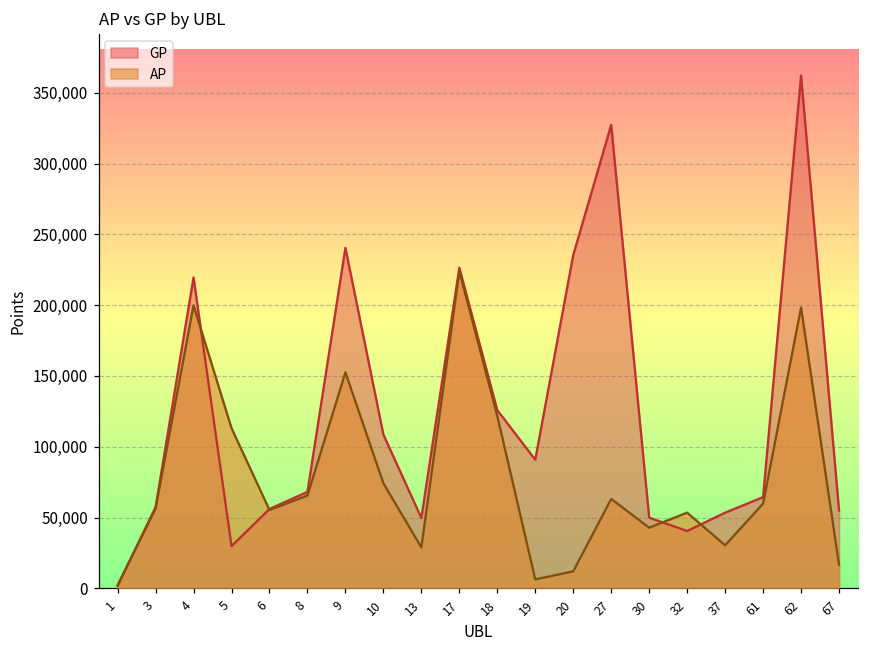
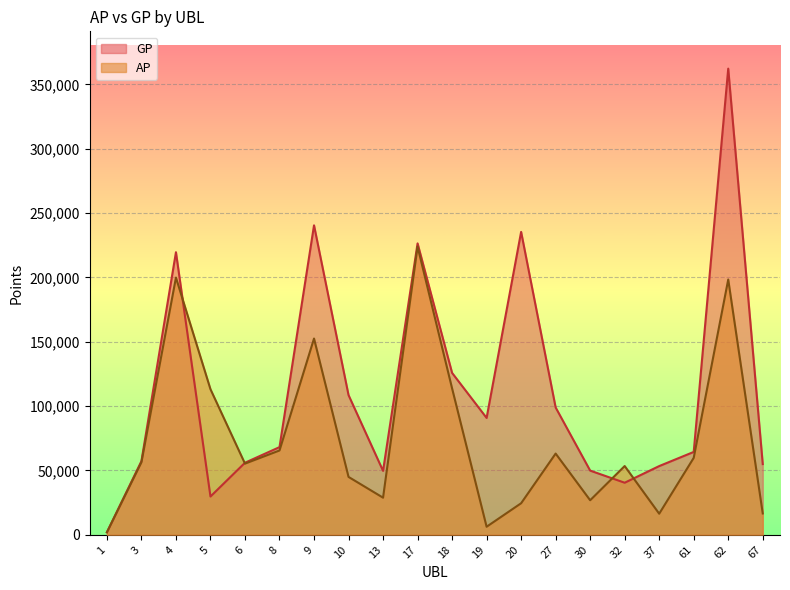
  {
    "GP": {
      "4": "220,000",
      "5": "30,000",
      "8": "68,000",
      "9": "240,000",
      "10": "109,000",
      "13": "50,000",
      "17": "226,000",
      "18": "126,000",
      "19": "91,000",
      "20": "235,000",
-     "27": "327,000",
+     "27": "99,000",
      "30": "50,000",
      "32": "40,000",
      "37": "53,000",
      "61": "64,000",
      "62": "362,000",
      "67": "55,000"
    },
    "AP": {
      "4": "200,000",
      "5": "113,000",
      "8": "66,000",
      "9": "153,000",
-     "10": "74,000",
+     "10": "45,000",
      "13": "29,000",
      "17": "224,000",
-     "18": "122,000",
+     "18": "114,000",
      "19": "6,000",
-     "20": "12,000",
+     "20": "25,000",
      "27": "63,000",
-     "30": "43,000",
+     "30": "27,000",
      "32": "53,000",
-     "37": "30,000",
+     "37": "16,000",
      "61": "60,000",
      "62": "198,000",
      "67": "17,000"
    }
  }
